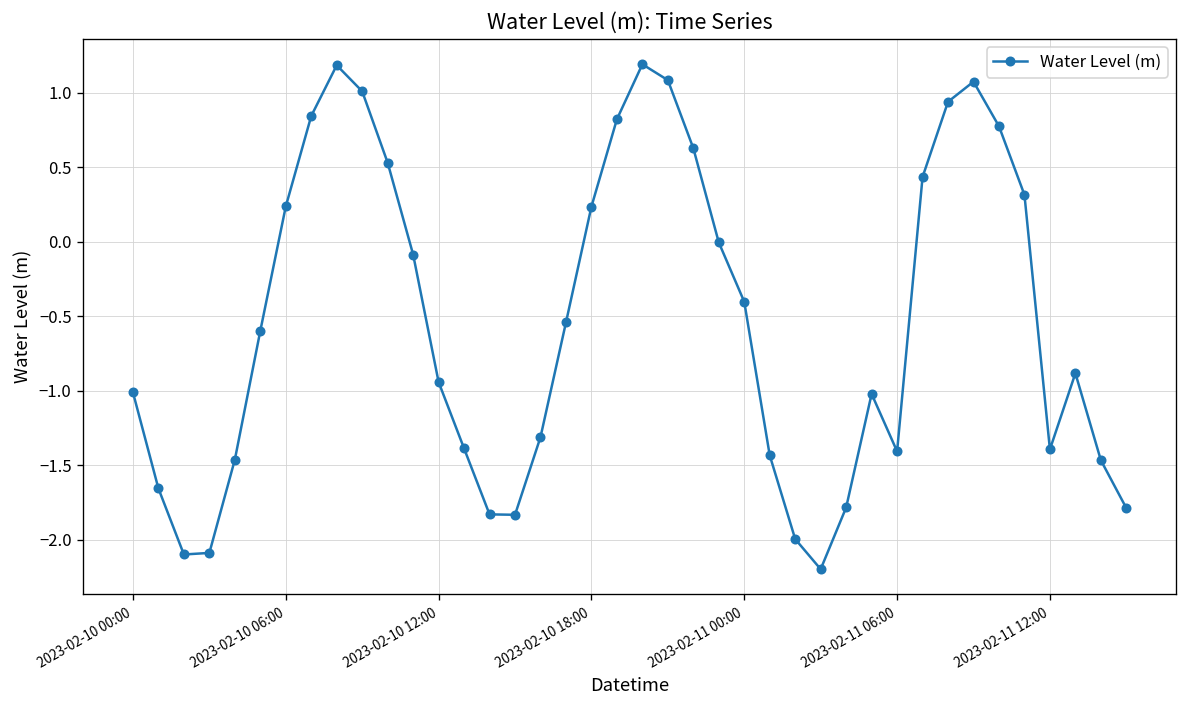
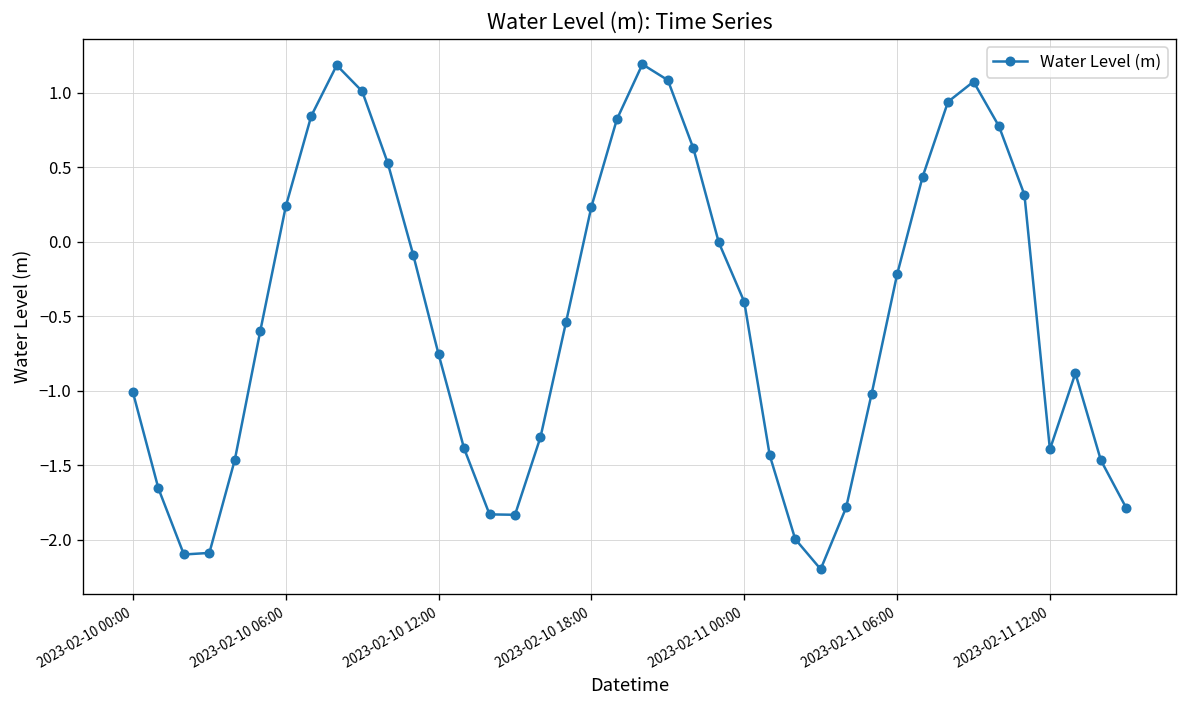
  {
    "2023-02-10 00:00": -1.01,
    "2023-02-10 06:00": 0.24,
-   "2023-02-10 12:00": -0.94,
+   "2023-02-10 12:00": -0.75,
    "2023-02-10 18:00": 0.24,
    "2023-02-11 00:00": -0.40,
-   "2023-02-11 06:00": -1.41,
+   "2023-02-11 06:00": -0.22,
    "2023-02-11 12:00": -1.39
  }
